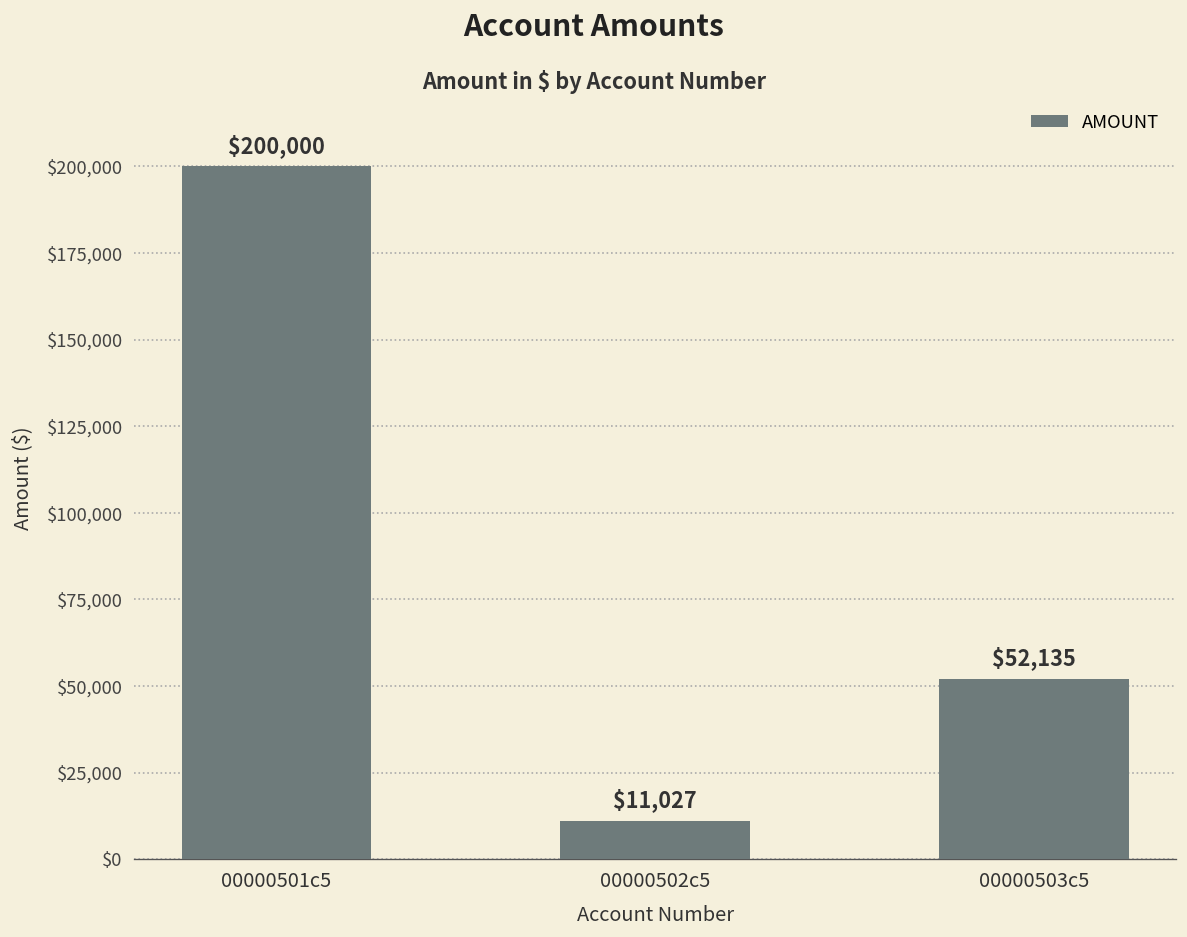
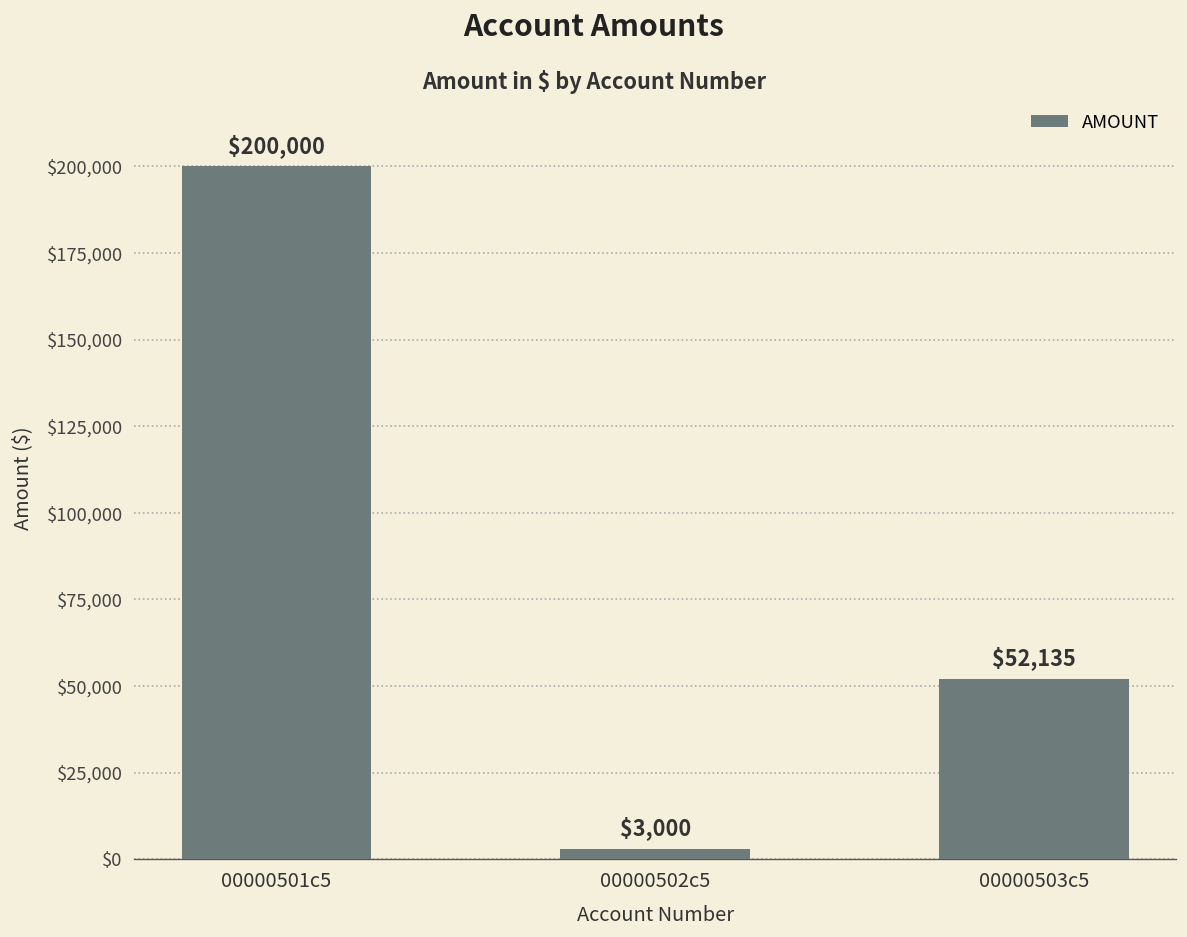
  {
    "00000501c5": "$200,000",
-   "00000502c5": "$11,027",
+   "00000502c5": "$3,000",
    "00000503c5": "$52,135"
  }
